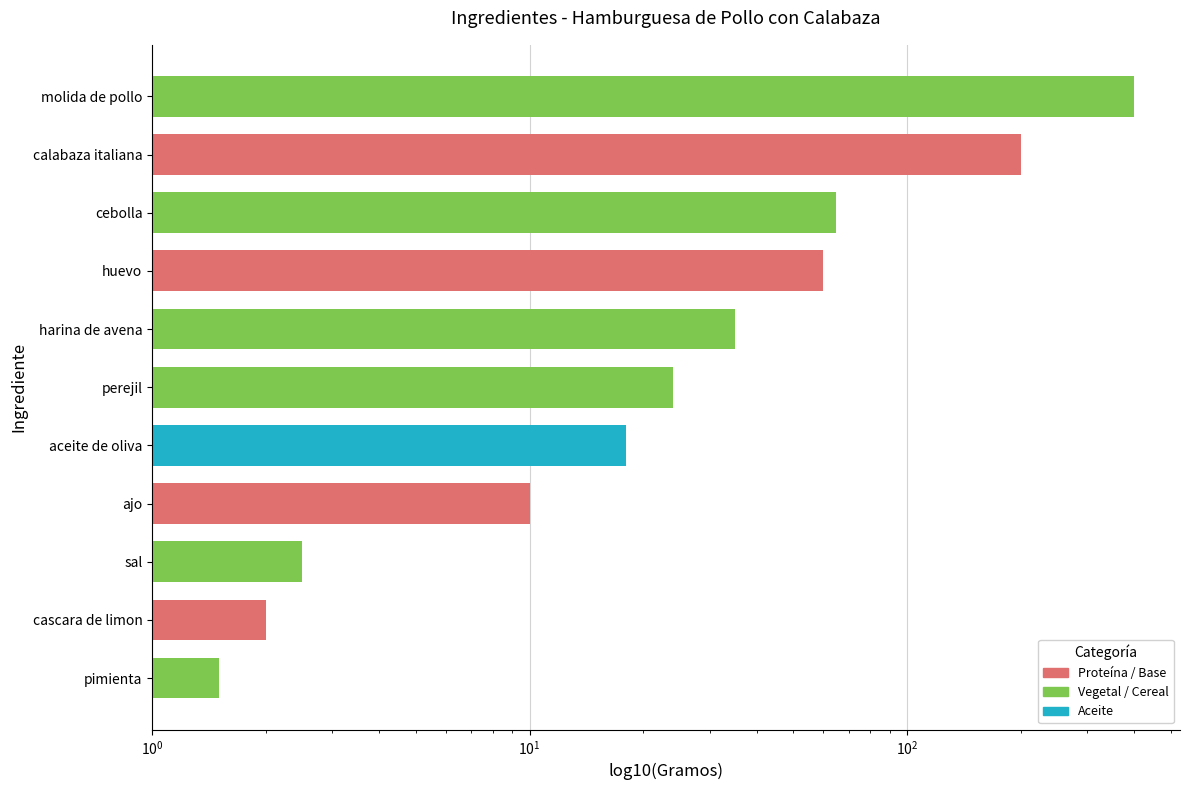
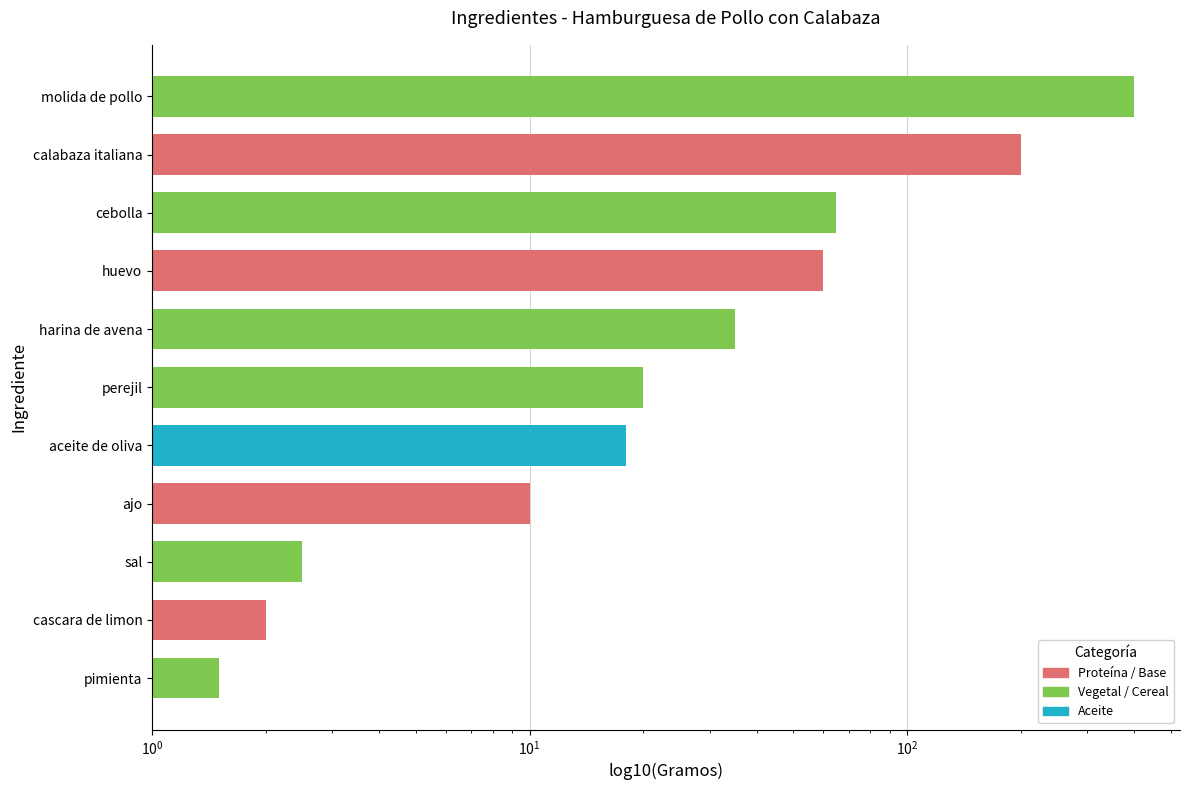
  {
    "molida de pollo": 400,
    "calabaza italiana": 200,
    "cebolla": 65,
    "huevo": 60,
    "harina de avena": 35,
-   "perejil": 24,
+   "perejil": 20,
    "aceite de oliva": 18,
    "ajo": 10,
    "sal": 2.5,
    "cascara de limon": 2,
    "pimienta": 1.50
  }
